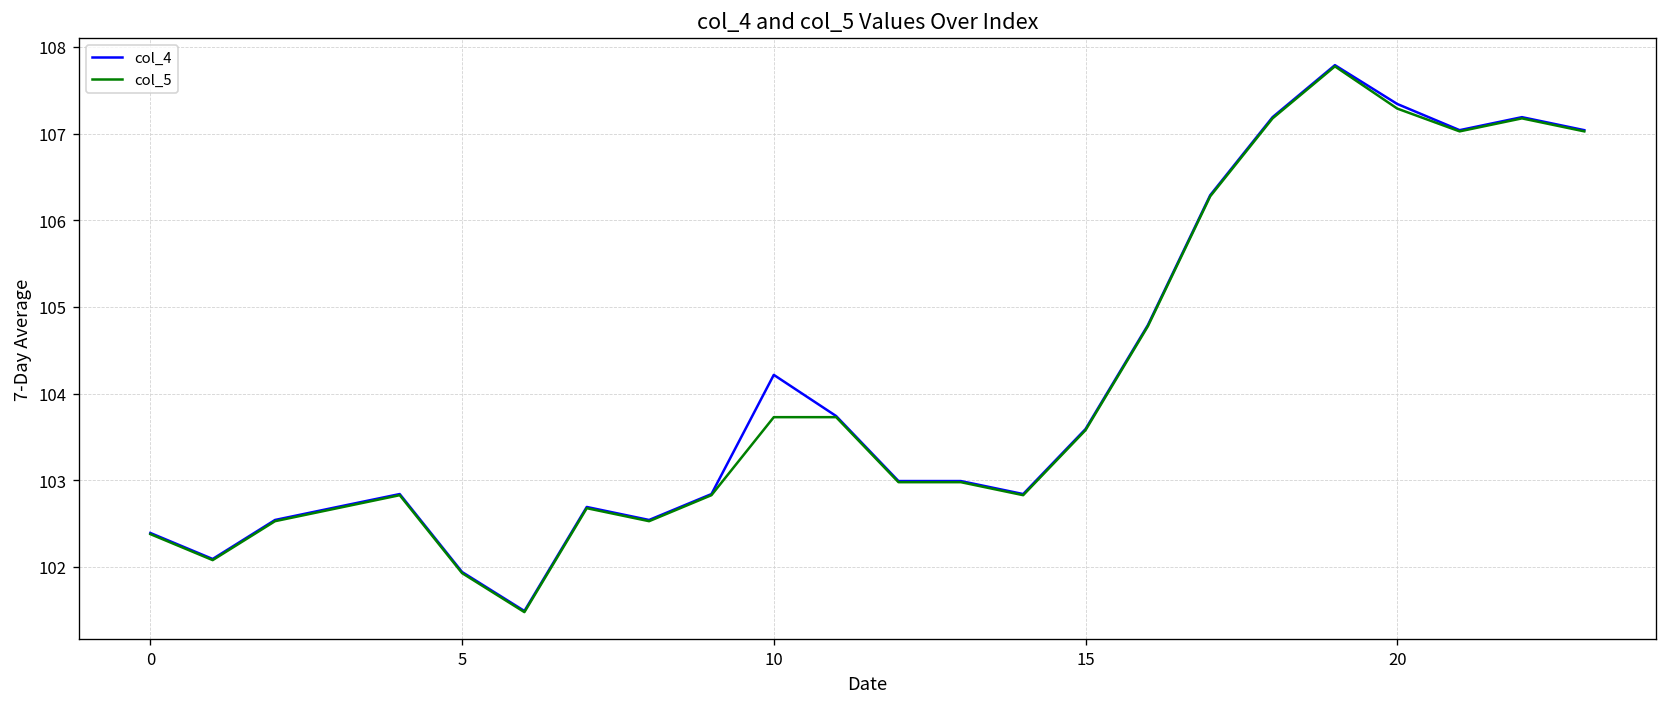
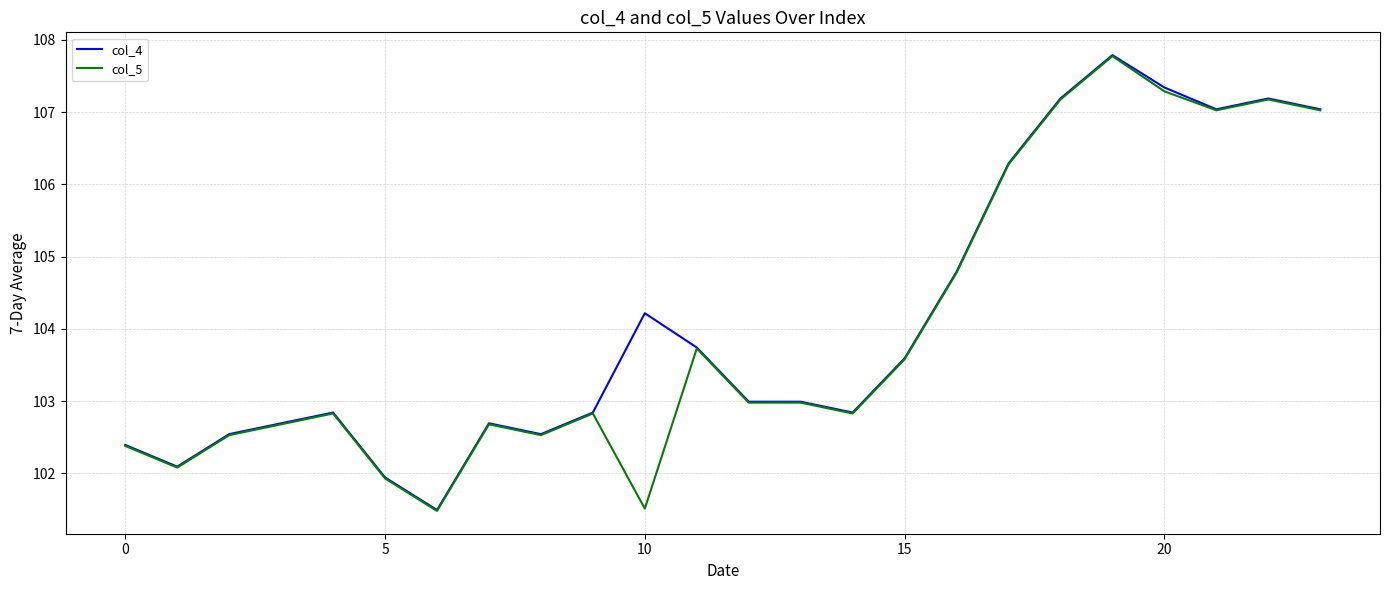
  {
    "col_4": {
      "10": 104.2,
      "20": 107.3
    },
    "col_5": {
-     "10": 103.7,
+     "10": 101.5,
      "20": 107.3
    }
  }
